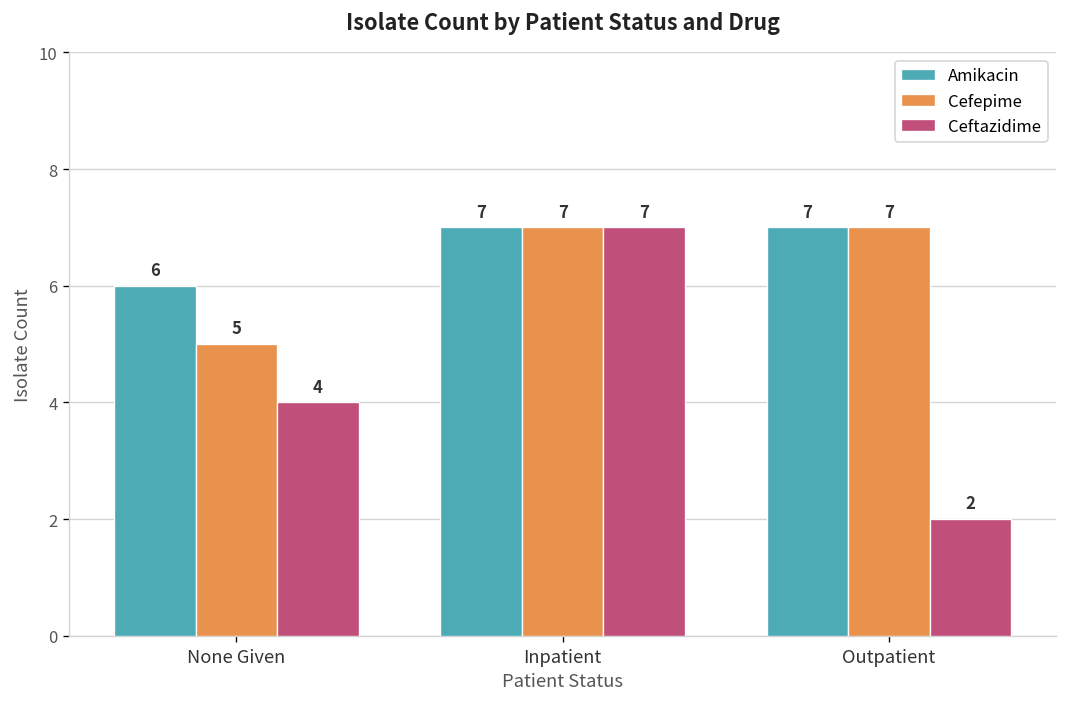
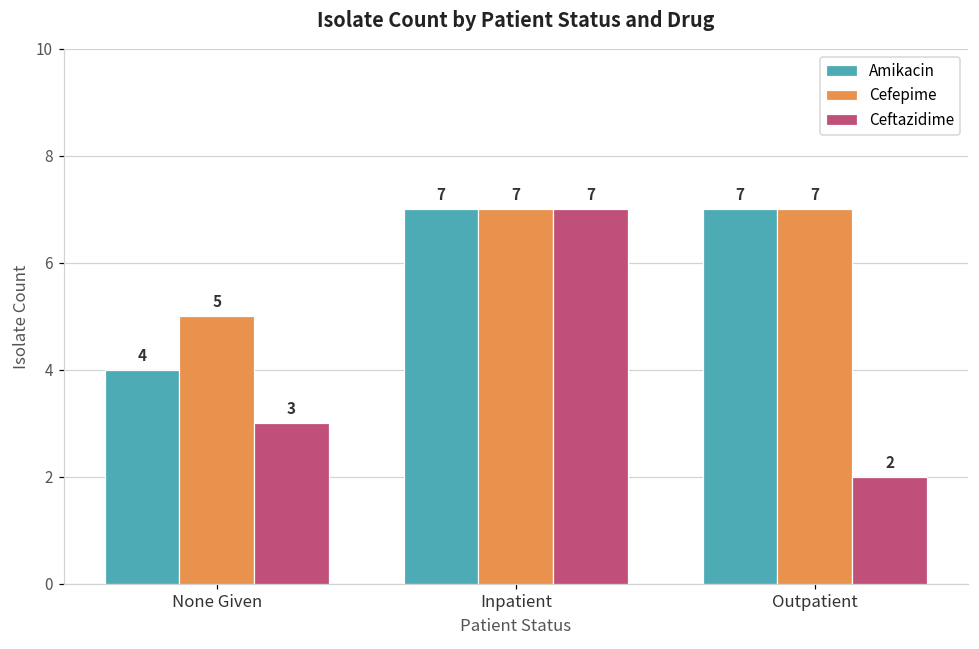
  {
    "Amikacin": {
-     "None Given": 6,
+     "None Given": 4,
      "Inpatient": 7,
      "Outpatient": 7
    },
    "Cefepime": {
      "None Given": 5,
      "Inpatient": 7,
      "Outpatient": 7
    },
    "Ceftazidime": {
-     "None Given": 4,
+     "None Given": 3,
      "Inpatient": 7,
      "Outpatient": 2
    }
  }
